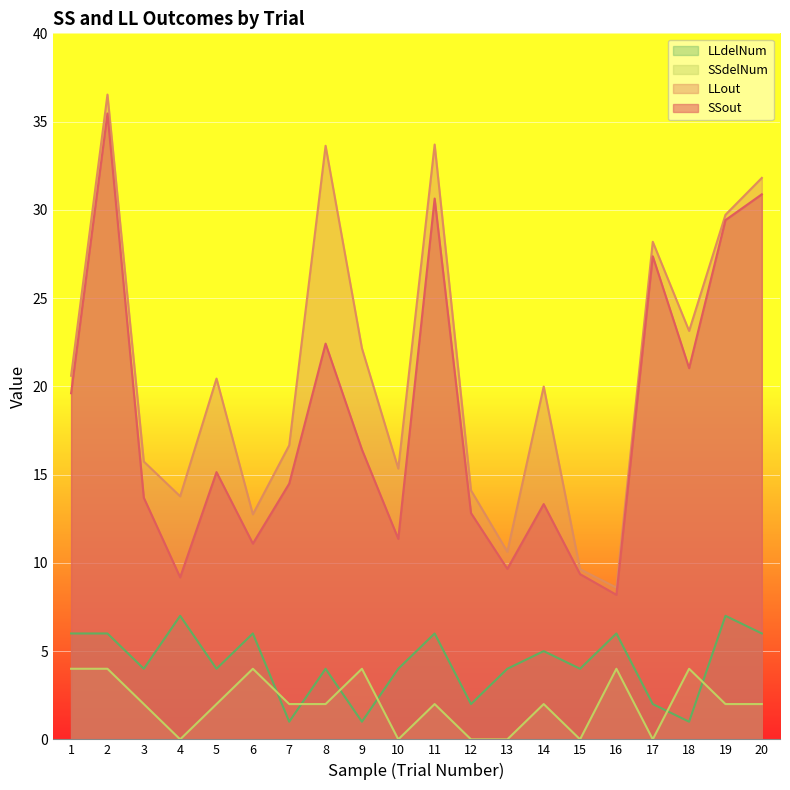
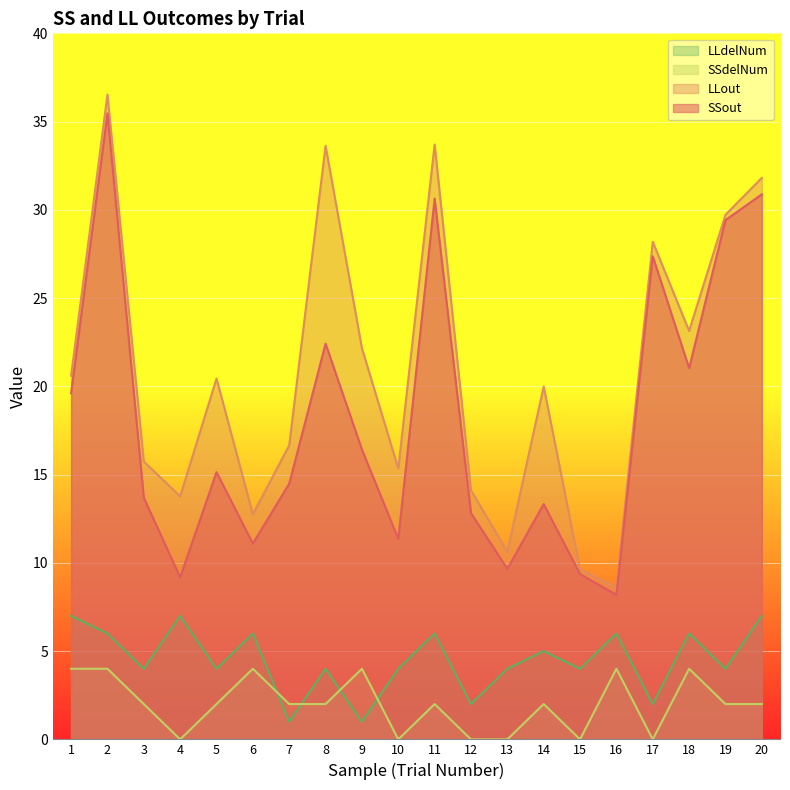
  {
    "LLdelNum": {
-     "1": 6,
+     "1": 7,
      "2": 6,
      "3": 4,
      "4": 7,
      "5": 4,
      "6": 6,
      "7": 1,
      "8": 4,
      "9": 1,
      "10": 4,
      "11": 6,
      "12": 2,
      "13": 4,
      "14": 5,
      "15": 4,
      "16": 6,
      "17": 2,
-     "18": 1,
-     "19": 7,
-     "20": 6
+     "18": 6,
+     "19": 4,
+     "20": 7
    }
  }
